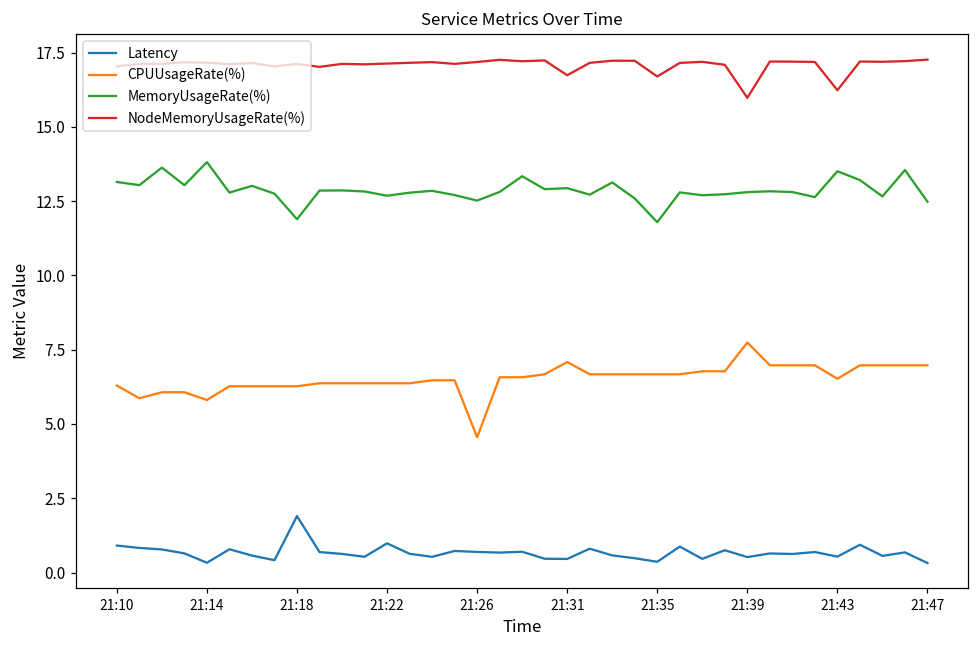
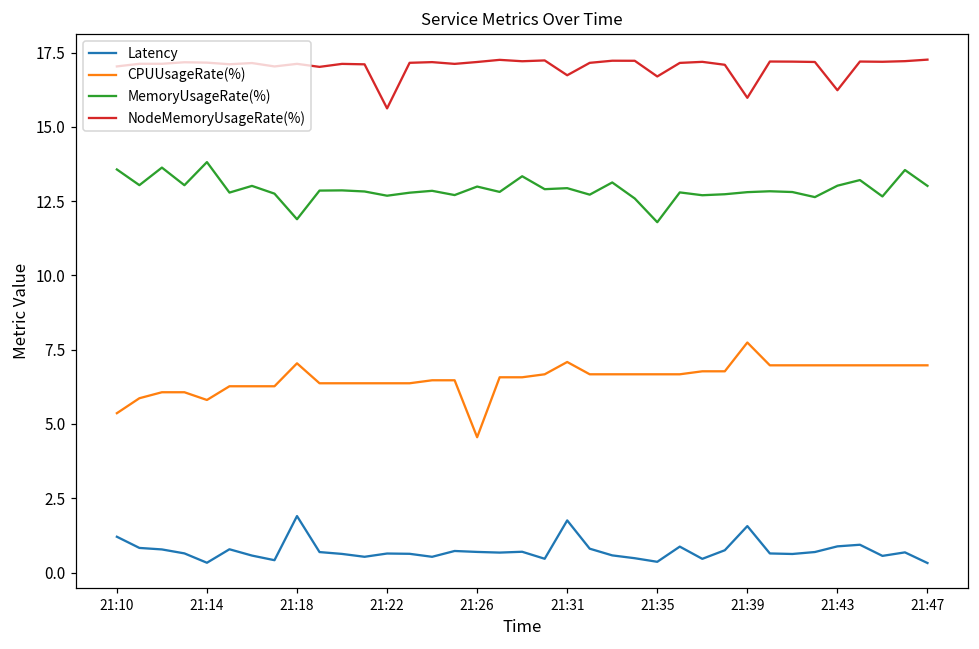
  {
    "Latency": {
-     "21:10": 0.9,
+     "21:10": 1.2,
      "21:14": 0.3,
      "21:18": 1.9,
-     "21:22": 1.0,
+     "21:22": 0.6,
      "21:26": 0.7,
-     "21:31": 0.5,
+     "21:31": 1.8,
      "21:35": 0.4,
-     "21:39": 0.5,
-     "21:43": 0.5,
+     "21:39": 1.6,
+     "21:43": 0.9,
      "21:47": 0.3
    },
    "CPUUsageRate(%)": {
-     "21:10": 6.3,
+     "21:10": 5.4,
      "21:14": 5.8,
-     "21:18": 6.3,
+     "21:18": 7.0,
      "21:22": 6.4,
      "21:26": 4.6,
      "21:31": 7.1,
      "21:35": 6.7,
      "21:39": 7.7,
-     "21:43": 6.5,
+     "21:43": 7.0,
      "21:47": 7.0
    },
    "MemoryUsageRate(%)": {
-     "21:10": 13.1,
+     "21:10": 13.6,
      "21:14": 13.8,
      "21:18": 11.9,
      "21:22": 12.7,
-     "21:26": 12.5,
+     "21:26": 13.0,
      "21:31": 12.9,
      "21:35": 11.8,
      "21:39": 12.8,
-     "21:43": 13.5,
-     "21:47": 12.5
+     "21:43": 13.0,
+     "21:47": 13.0
    },
    "NodeMemoryUsageRate(%)": {
-     "21:22": 17.1,
+     "21:22": 15.6,
      "21:26": 17.2,
      "21:31": 16.7,
      "21:35": 16.7,
      "21:39": 16.0,
      "21:43": 16.2,
      "21:47": 17.3
    }
  }
